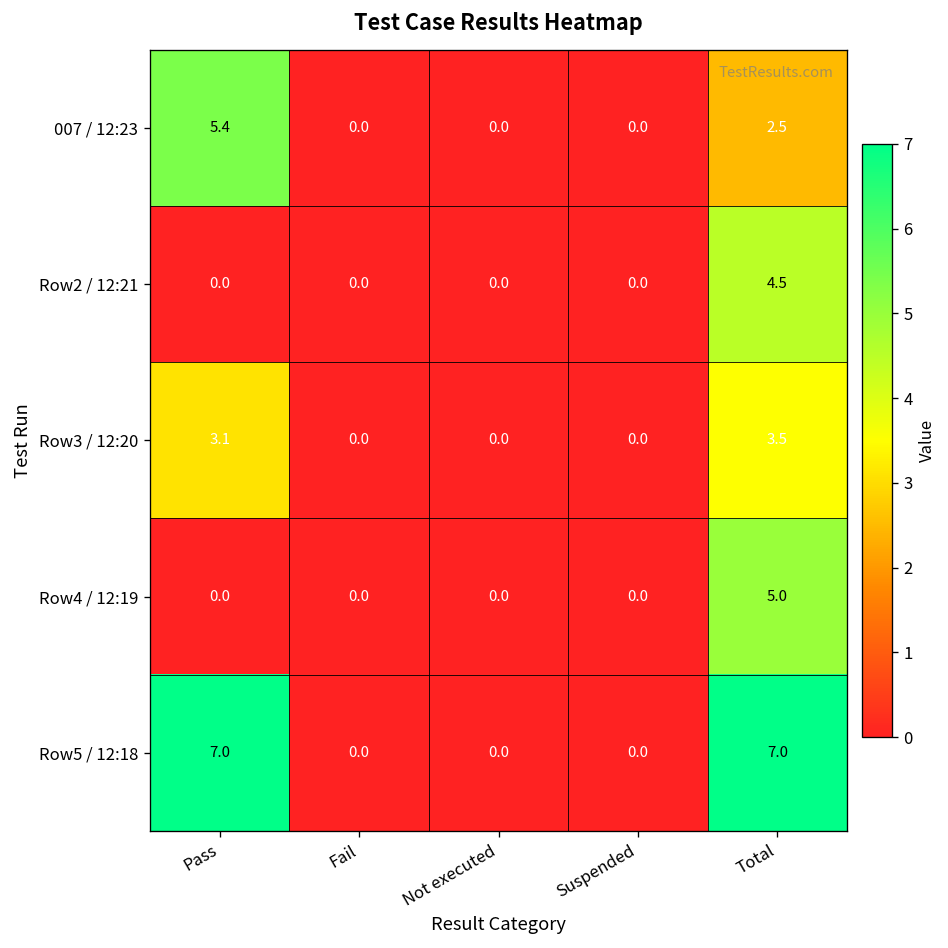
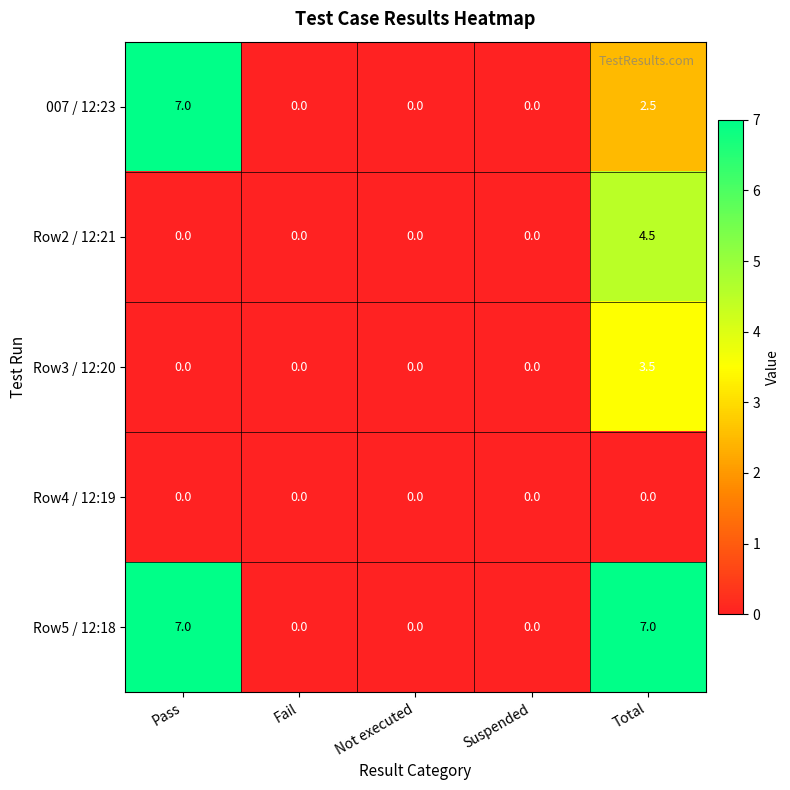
  {
    "007 / 12:23": {
-     "Pass": 5.4,
+     "Pass": 7.0,
      "Fail": 0.0,
      "Not executed": 0.0,
      "Suspended": 0.0
    },
    "Row2 / 12:21": {
      "Pass": 0.0,
      "Fail": 0.0,
      "Not executed": 0.0,
      "Suspended": 0.0,
      "Total": 4.5
    },
    "Row3 / 12:20": {
-     "Pass": 3.1,
+     "Pass": 0.0,
      "Fail": 0.0,
      "Not executed": 0.0,
      "Suspended": 0.0,
      "Total": 3.5
    },
    "Row4 / 12:19": {
      "Pass": 0.0,
      "Fail": 0.0,
      "Not executed": 0.0,
      "Suspended": 0.0,
-     "Total": 5.0
+     "Total": 0.0
    },
    "Row5 / 12:18": {
      "Pass": 7.0,
      "Fail": 0.0,
      "Not executed": 0.0,
      "Suspended": 0.0,
      "Total": 7.0
    }
  }
